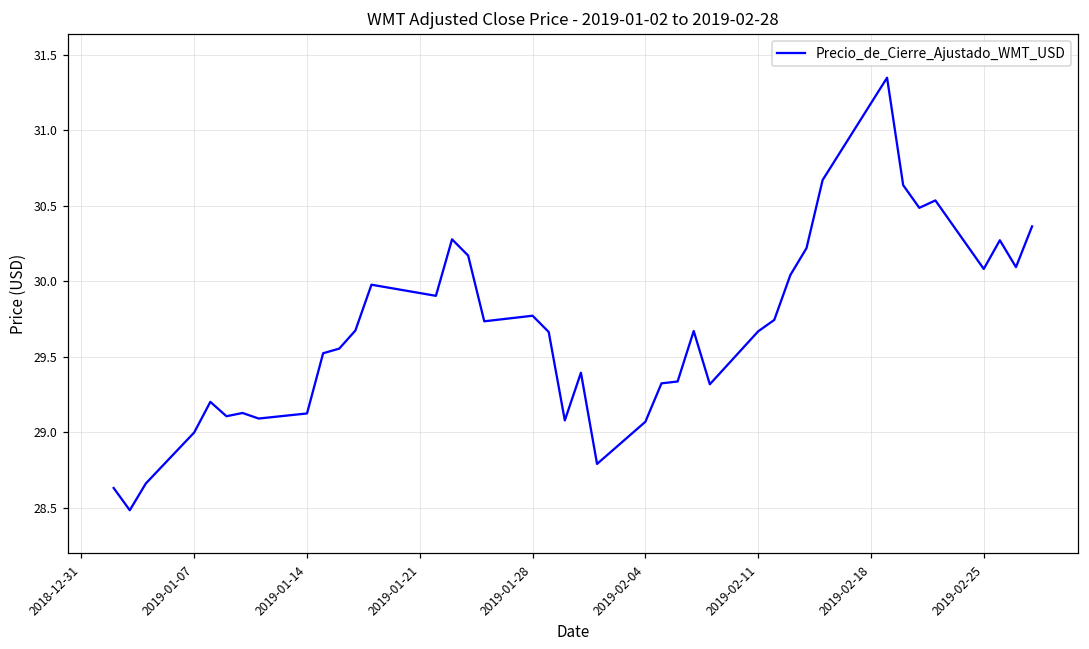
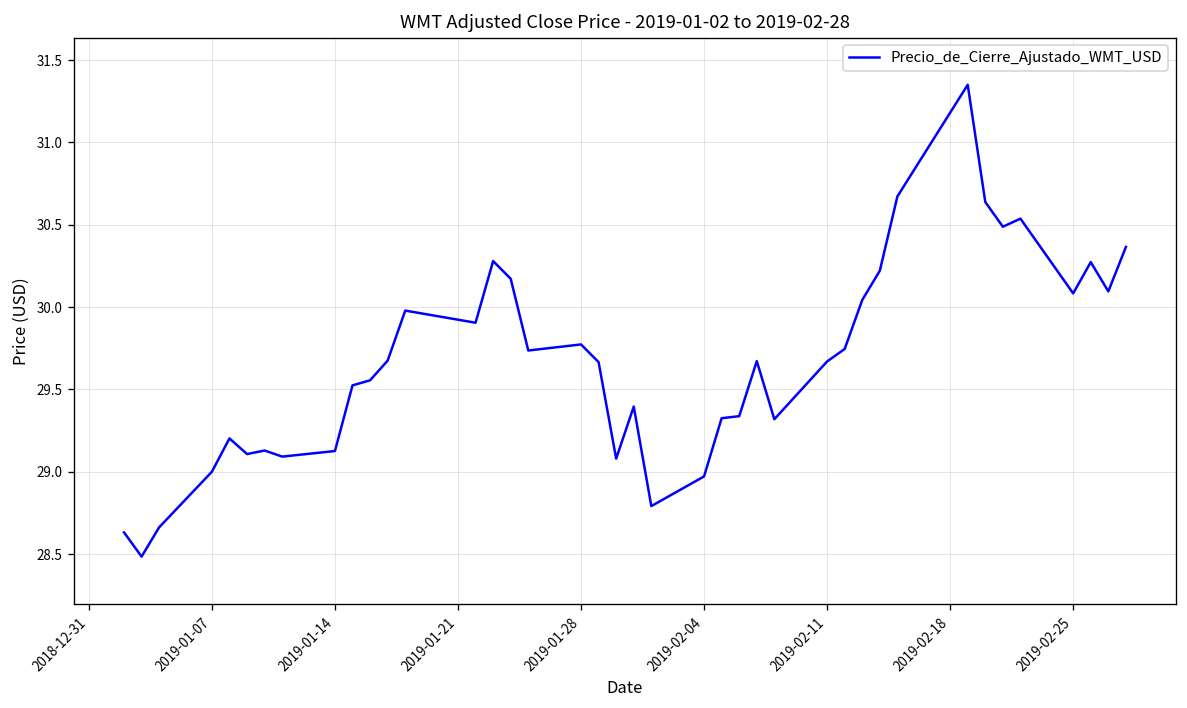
  {
    "2019-01-07": 29.00,
    "2019-01-14": 29.13,
    "2019-01-28": 29.77,
-   "2019-02-04": 29.07,
+   "2019-02-04": 28.97,
    "2019-02-11": 29.67,
    "2019-02-25": 30.08
  }
